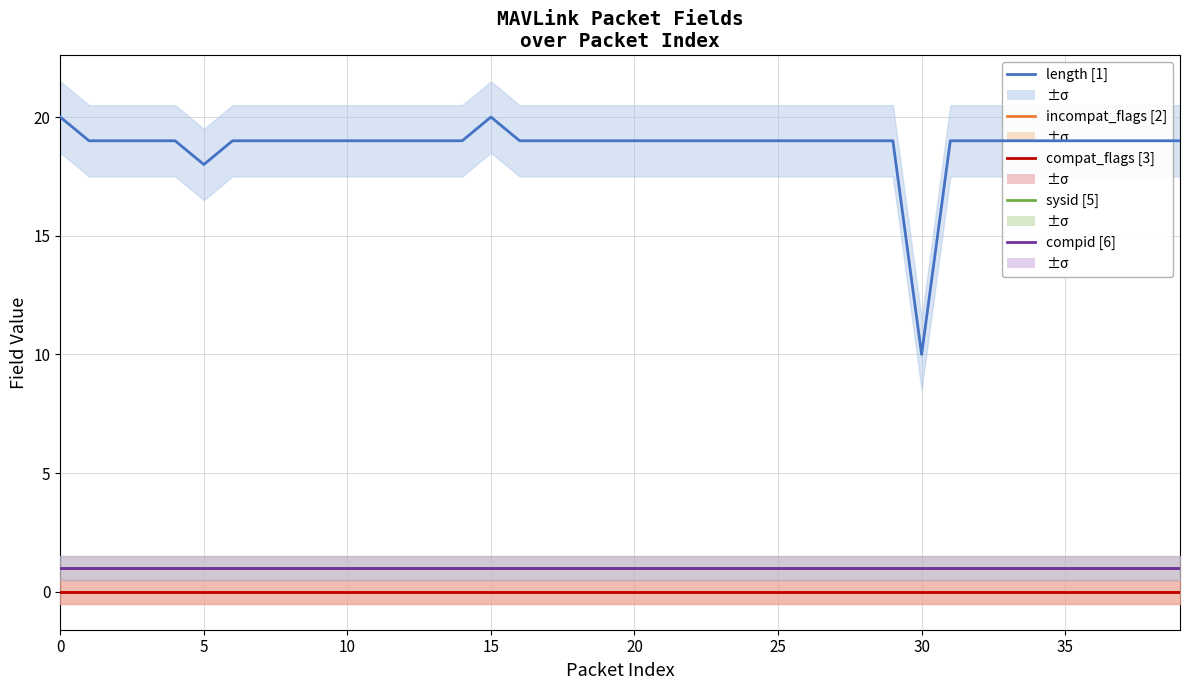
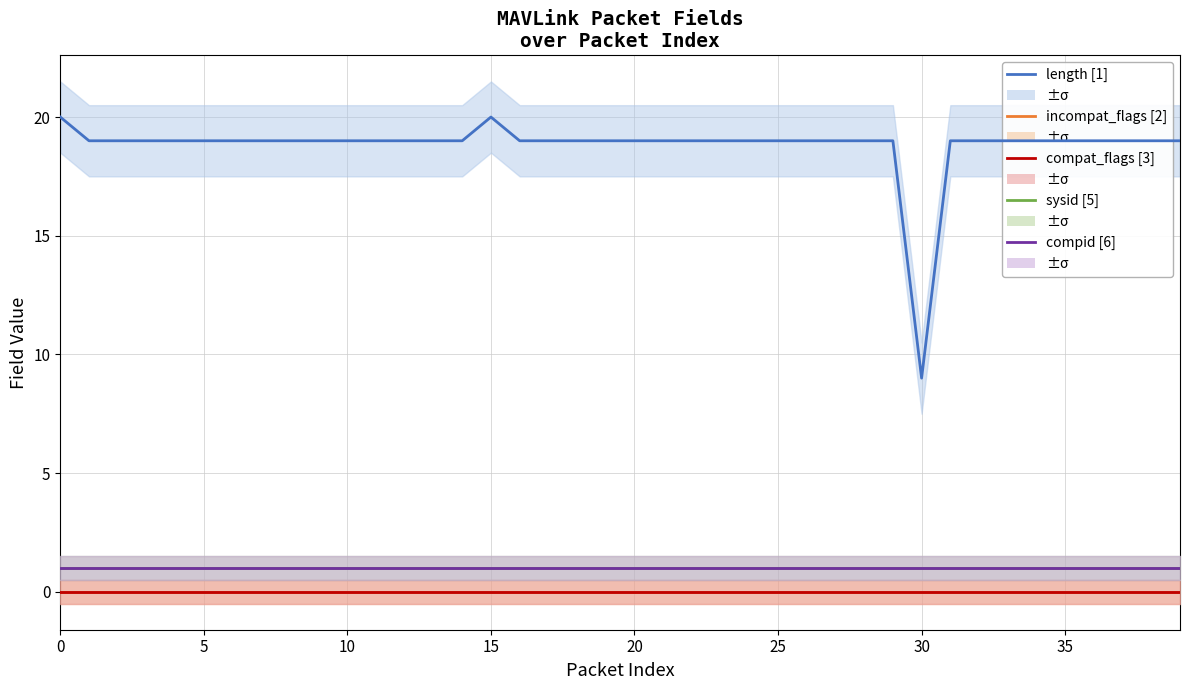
  {
    "length [1]": {
      "0": 20,
-     "5": 18,
+     "5": 19,
      "10": 19,
      "15": 20,
      "20": 19,
      "25": 19,
-     "30": 10
+     "30": 9
    },
    "compat_flags [3]": {
      "0": 0,
      "5": 0,
      "10": 0,
      "15": 0,
      "20": 0,
      "25": 0,
      "30": 0,
      "35": 0
    },
    "compid [6]": {
      "0": 1,
      "5": 1,
      "10": 1,
      "15": 1,
      "20": 1,
      "25": 1,
      "30": 1,
      "35": 1
    }
  }
